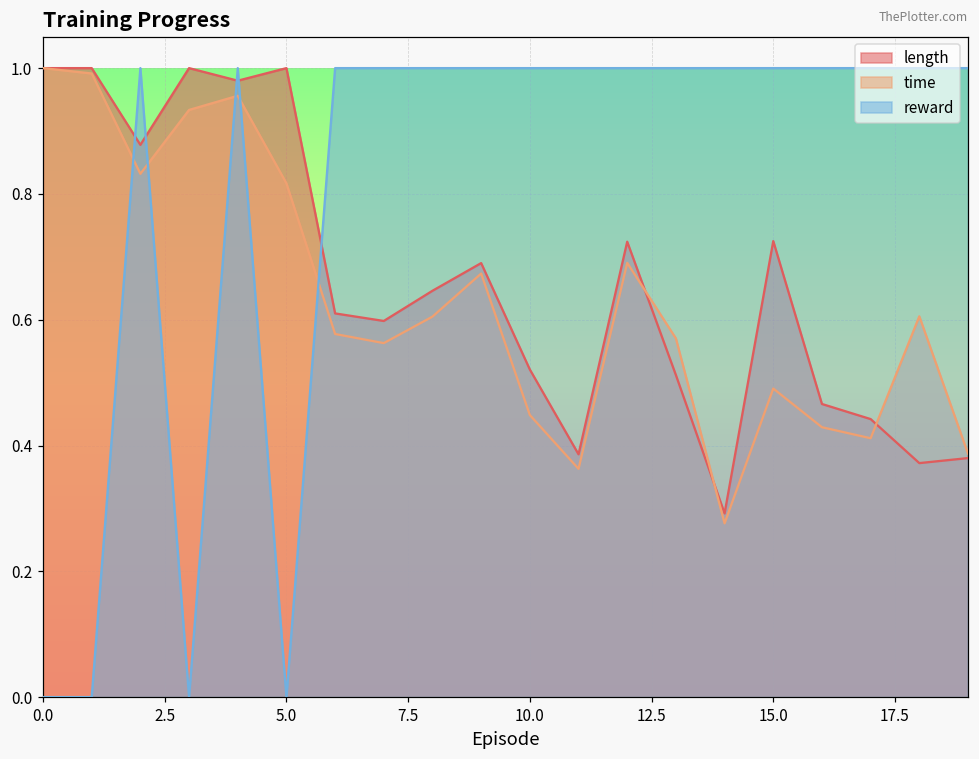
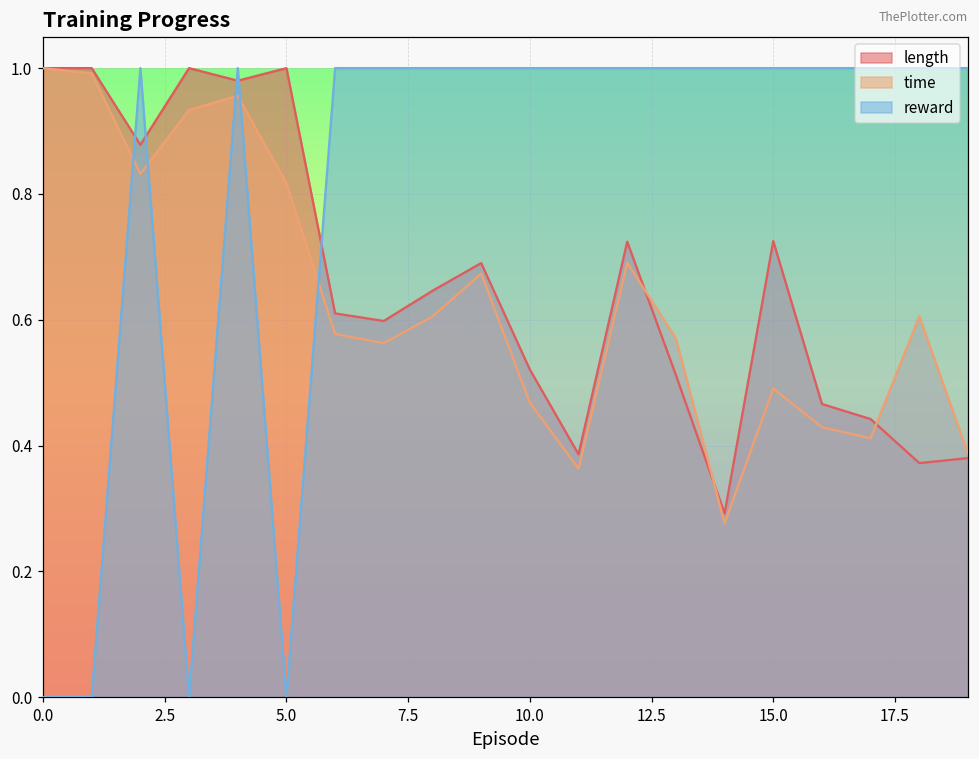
  {
    "length": {
      "5.0": 1.00,
      "10.0": 0.52,
      "15.0": 0.73
    },
    "time": {
      "5.0": 0.82,
-     "10.0": 0.45,
+     "10.0": 0.47,
      "15.0": 0.49
    },
    "reward": {
      "0.0": 0.00,
      "5.0": 0.00,
      "10.0": 1.00,
      "15.0": 1.00
    }
  }
